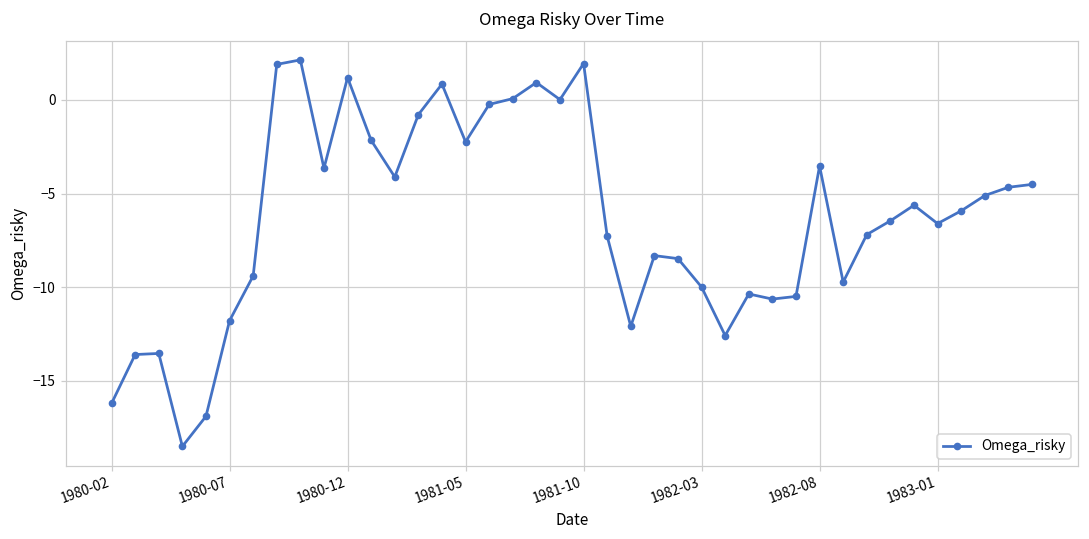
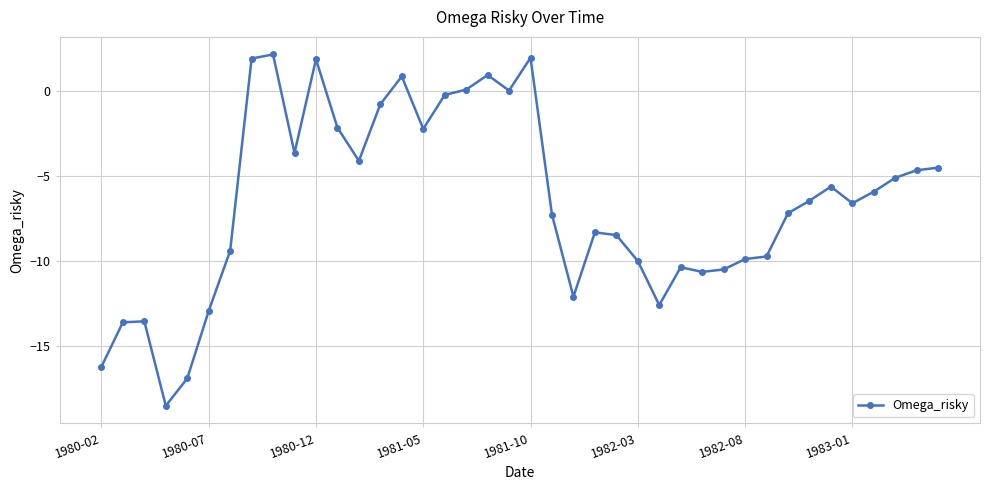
  {
    "1980-02": -16.2,
-   "1980-07": -11.8,
-   "1980-12": 1.2,
+   "1980-07": -12.9,
+   "1980-12": 1.8,
    "1981-05": -2.2,
    "1981-10": 1.9,
    "1982-03": -10.0,
-   "1982-08": -3.5,
+   "1982-08": -9.9,
    "1983-01": -6.6
  }
